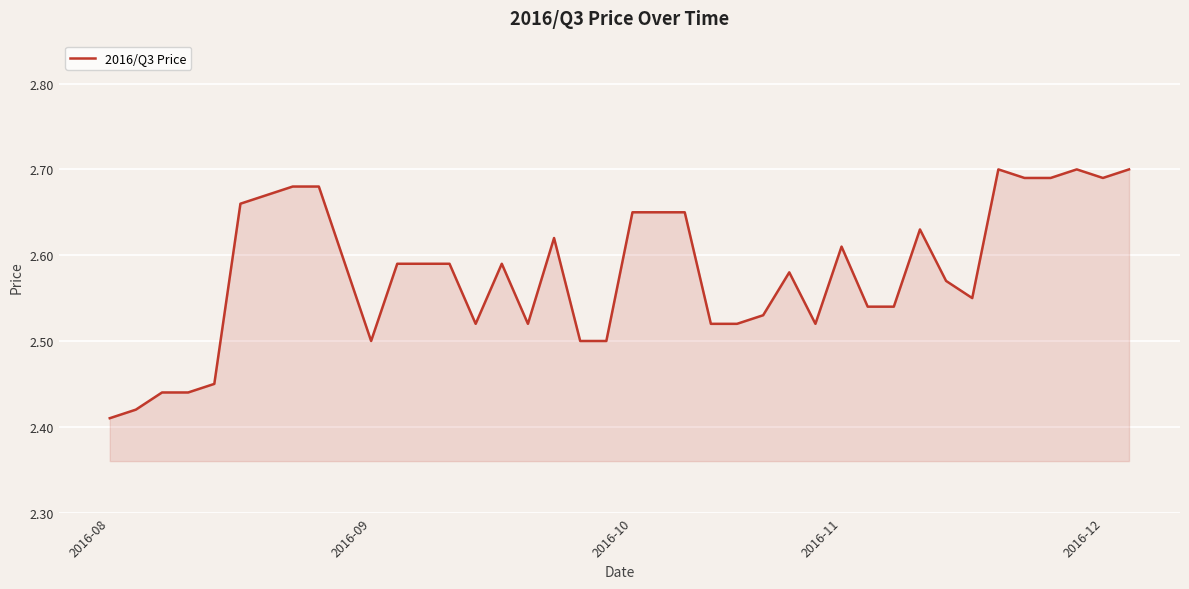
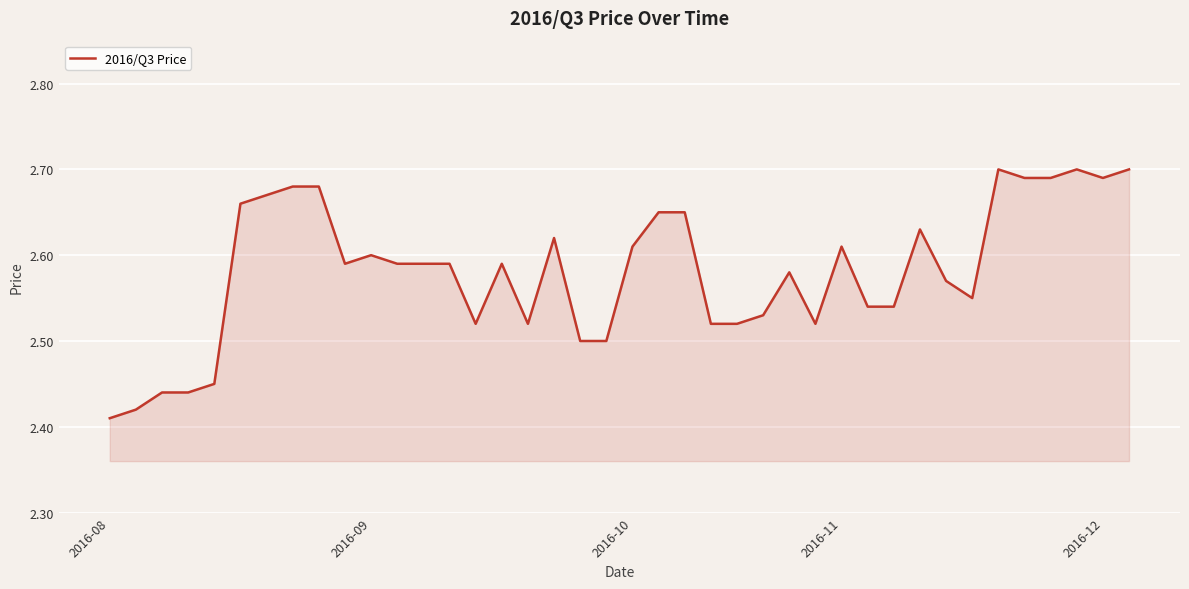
  {
    "2016-08": 2.41,
-   "2016-09": 2.5,
-   "2016-10": 2.65,
+   "2016-09": 2.6,
+   "2016-10": 2.61,
    "2016-11": 2.61,
    "2016-12": 2.69
  }
